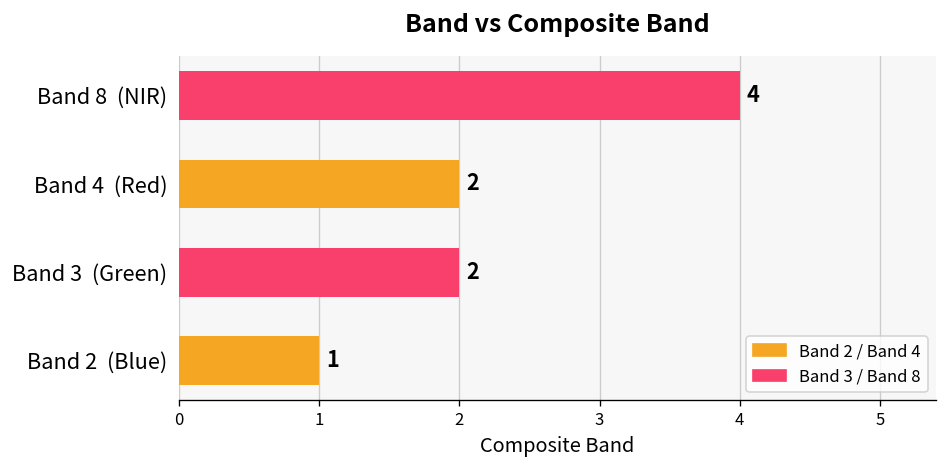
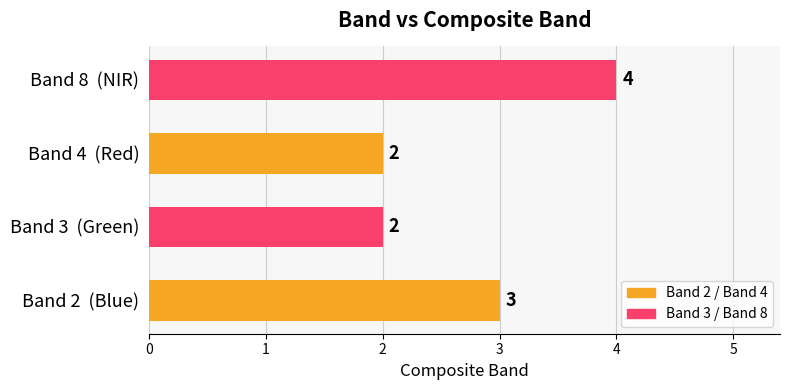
  {
    "Band 8 (NIR)": 4,
    "Band 4 (Red)": 2,
    "Band 3 (Green)": 2,
-   "Band 2 (Blue)": 1
+   "Band 2 (Blue)": 3
  }
